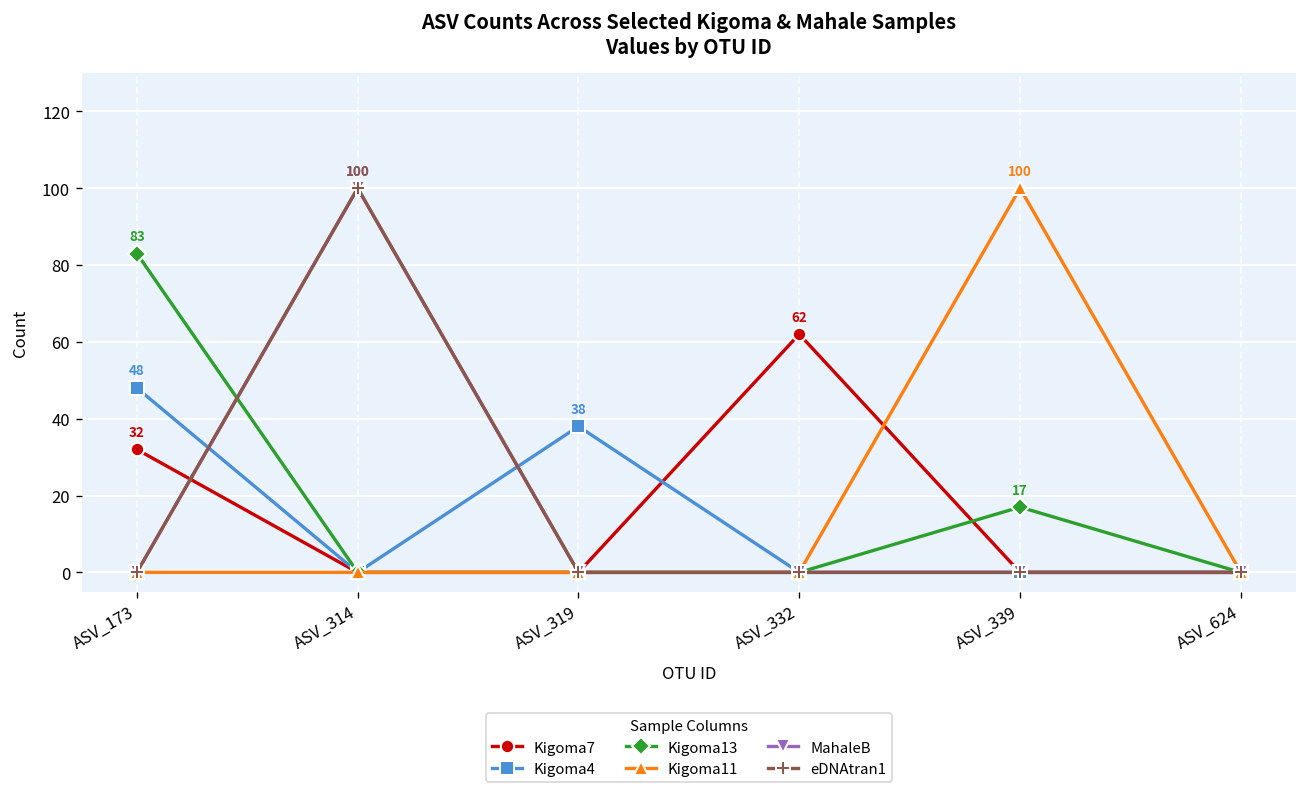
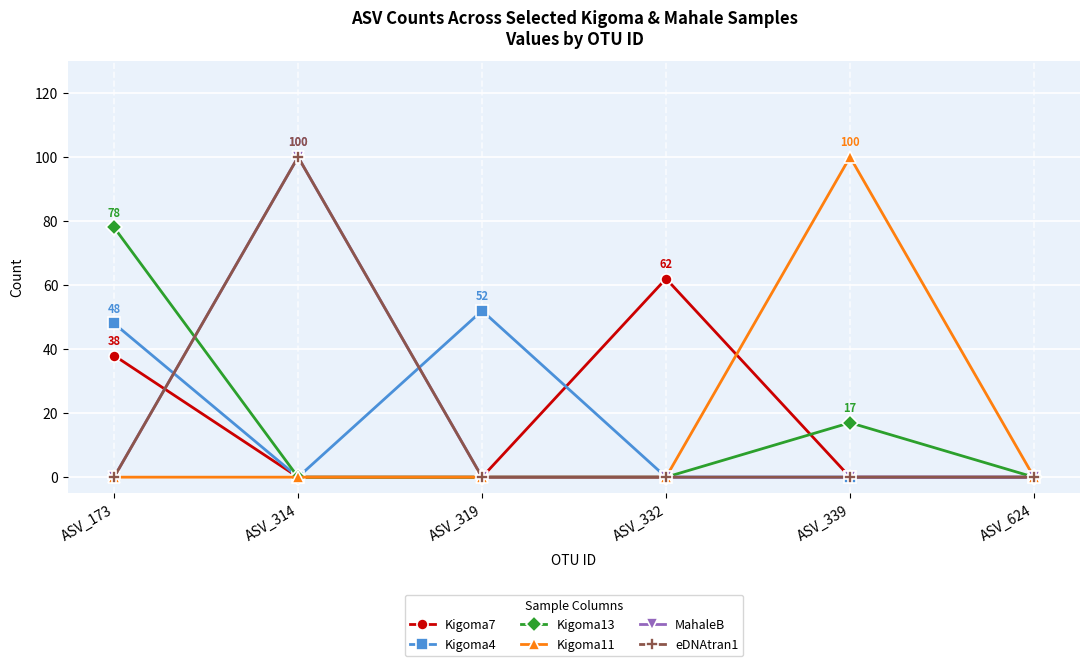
  {
    "Kigoma7": {
-     "ASV_173": 32,
+     "ASV_173": 38,
      "ASV_332": 62
    },
    "Kigoma4": {
      "ASV_173": 48,
-     "ASV_319": 38
+     "ASV_319": 52
    },
    "Kigoma13": {
-     "ASV_173": 83,
+     "ASV_173": 78,
      "ASV_339": 17
    },
    "Kigoma11": {
      "ASV_339": 100
    }
  }
